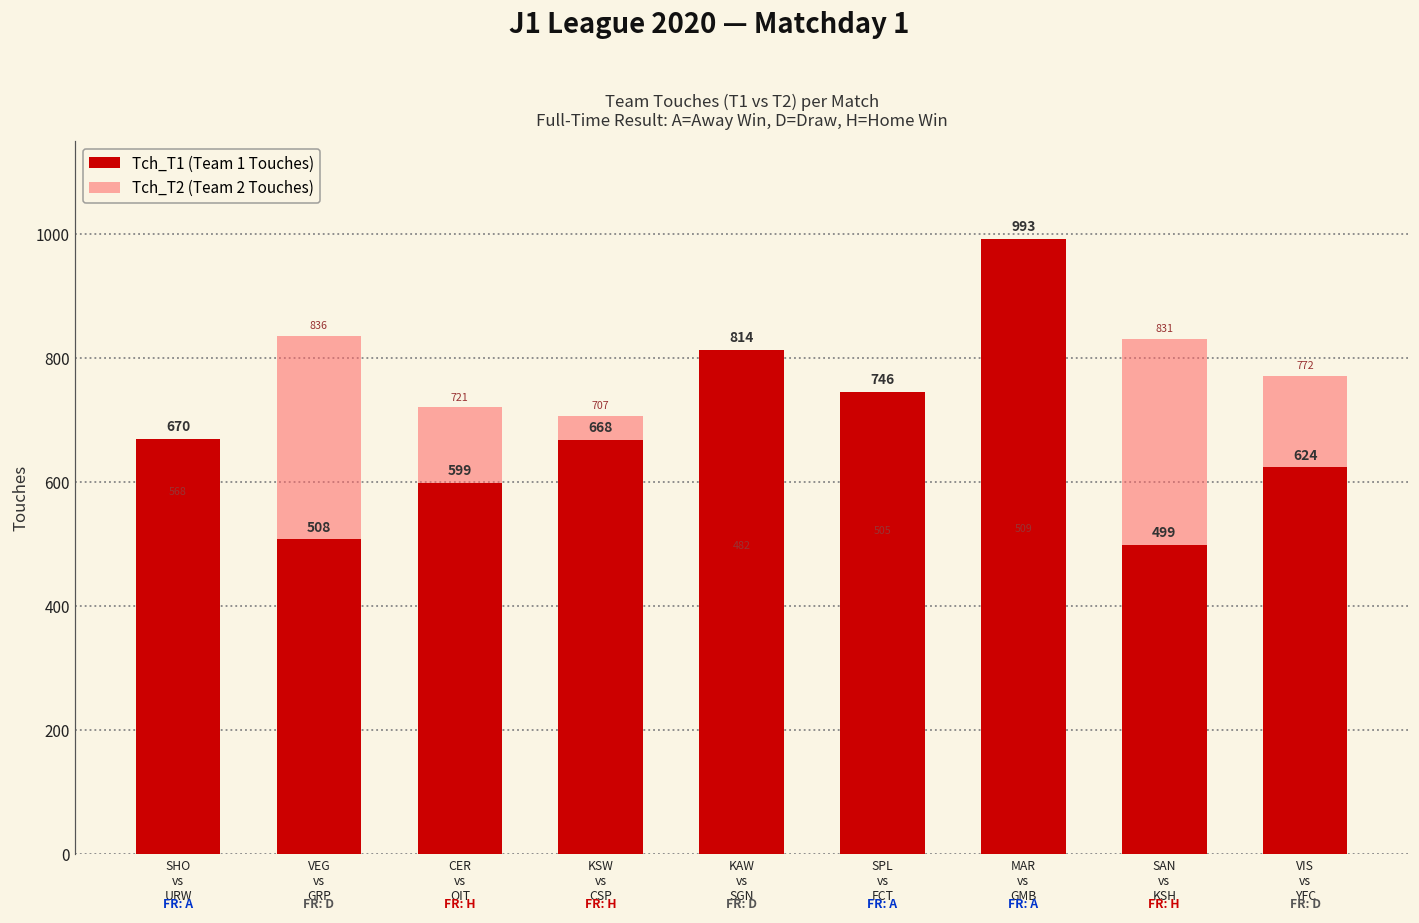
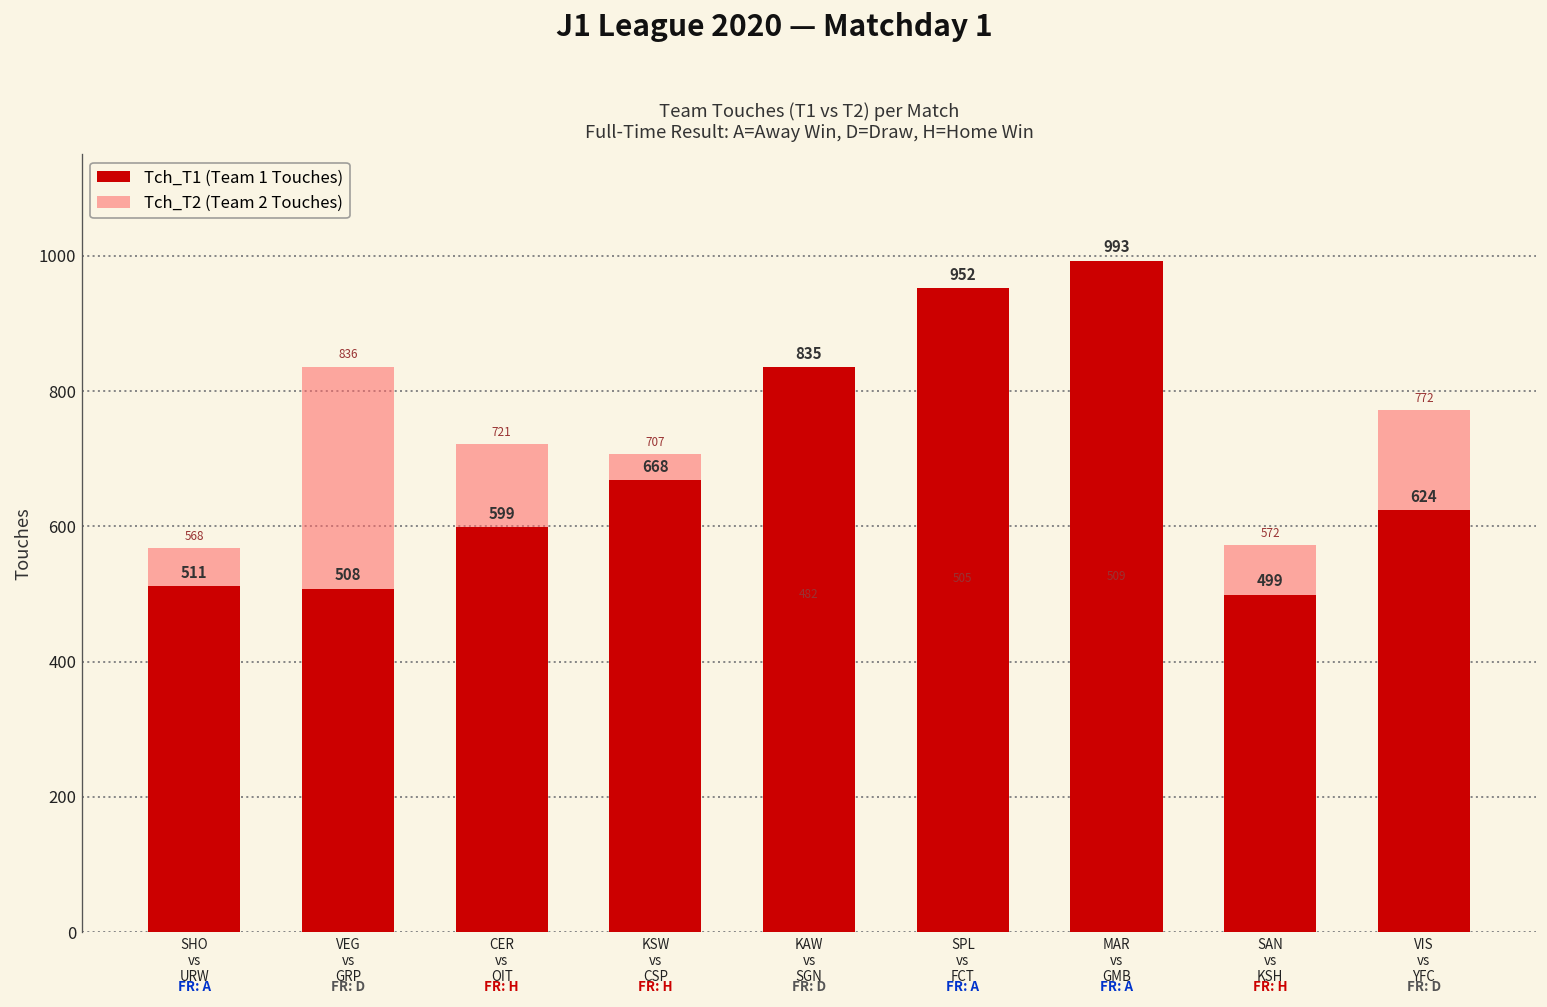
  {
    "Tch_T1 (Team 1 Touches)": {
-     "SHO vs URW": 670,
-     "KAW vs SGN": 814,
-     "SPL vs FCT": 746,
+     "SHO vs URW": 511,
+     "KAW vs SGN": 835,
+     "SPL vs FCT": 952,
      "MAR vs GMB": 993
    },
    "Tch_T2 (Team 2 Touches)": {
      "VEG vs GRP": 836,
      "CER vs OIT": 721,
      "KSW vs CSP": 707,
-     "SAN vs KSH": 831,
+     "SAN vs KSH": 572,
      "VIS vs YFC": 772
    }
  }
